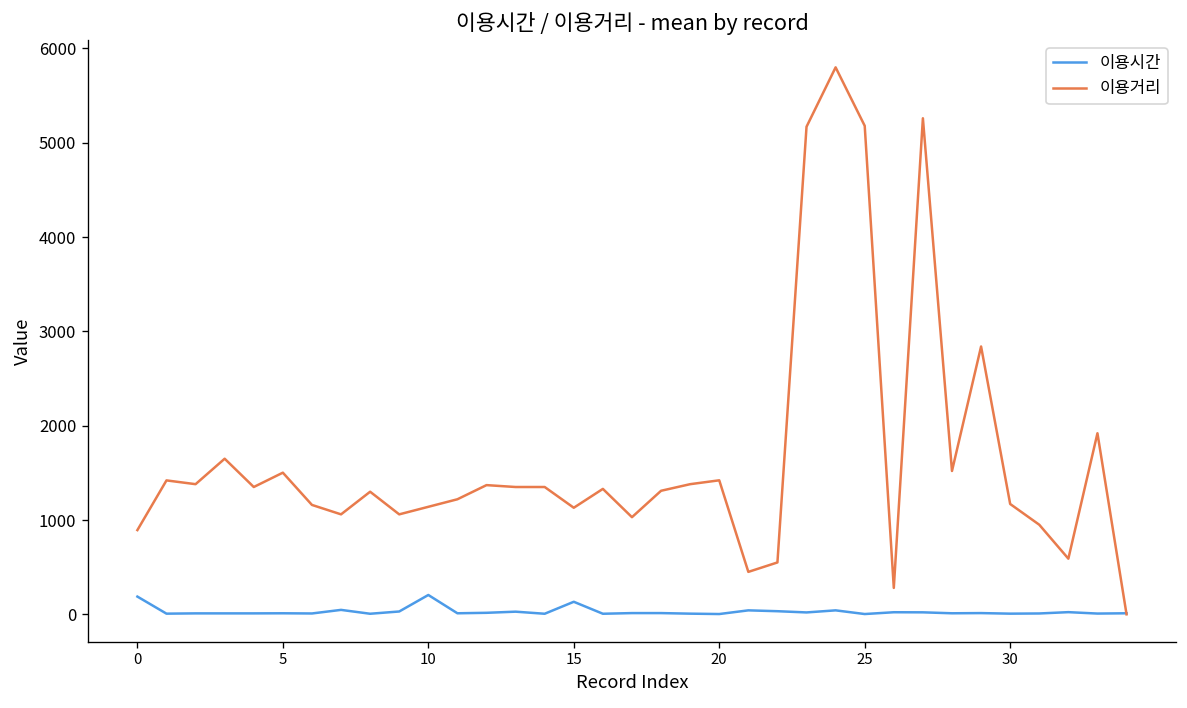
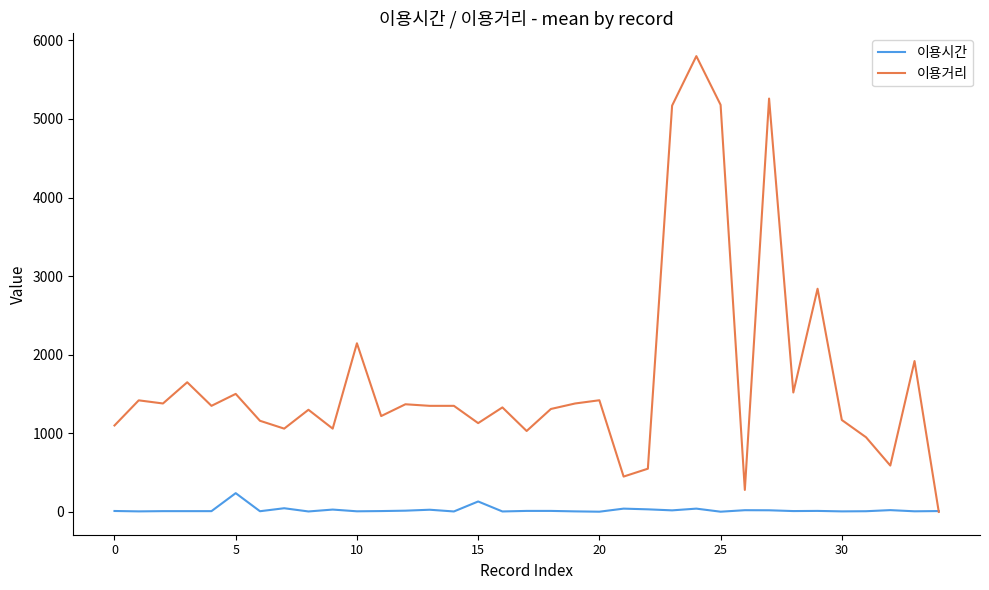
  {
    "이용시간": {
-     "0": 200,
-     "5": 0,
-     "10": 200,
+     "0": 0,
+     "5": 200,
+     "10": 0,
      "15": 100,
      "20": 0,
      "25": 0,
      "30": 0
    },
    "이용거리": {
-     "0": 900,
+     "0": 1100,
      "5": 1500,
-     "10": 1100,
+     "10": 2100,
      "15": 1100,
      "20": 1400,
      "25": 5200,
      "30": 1200
    }
  }
